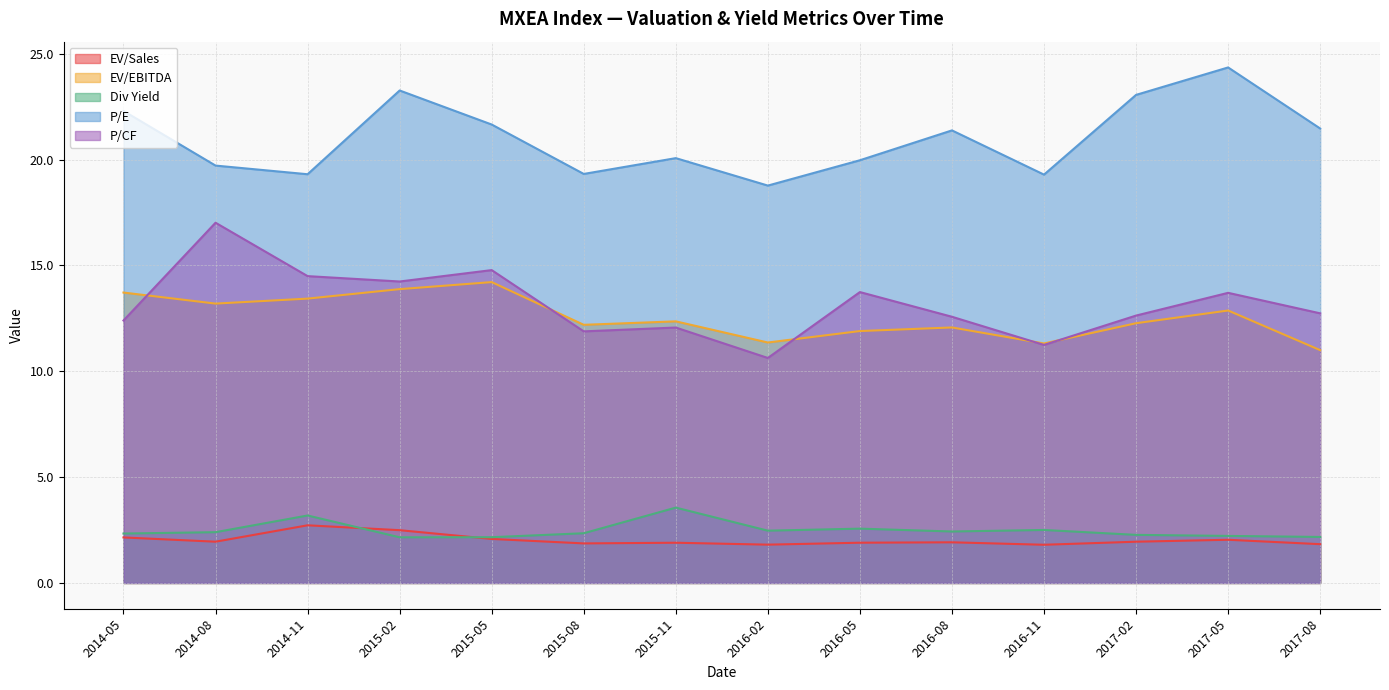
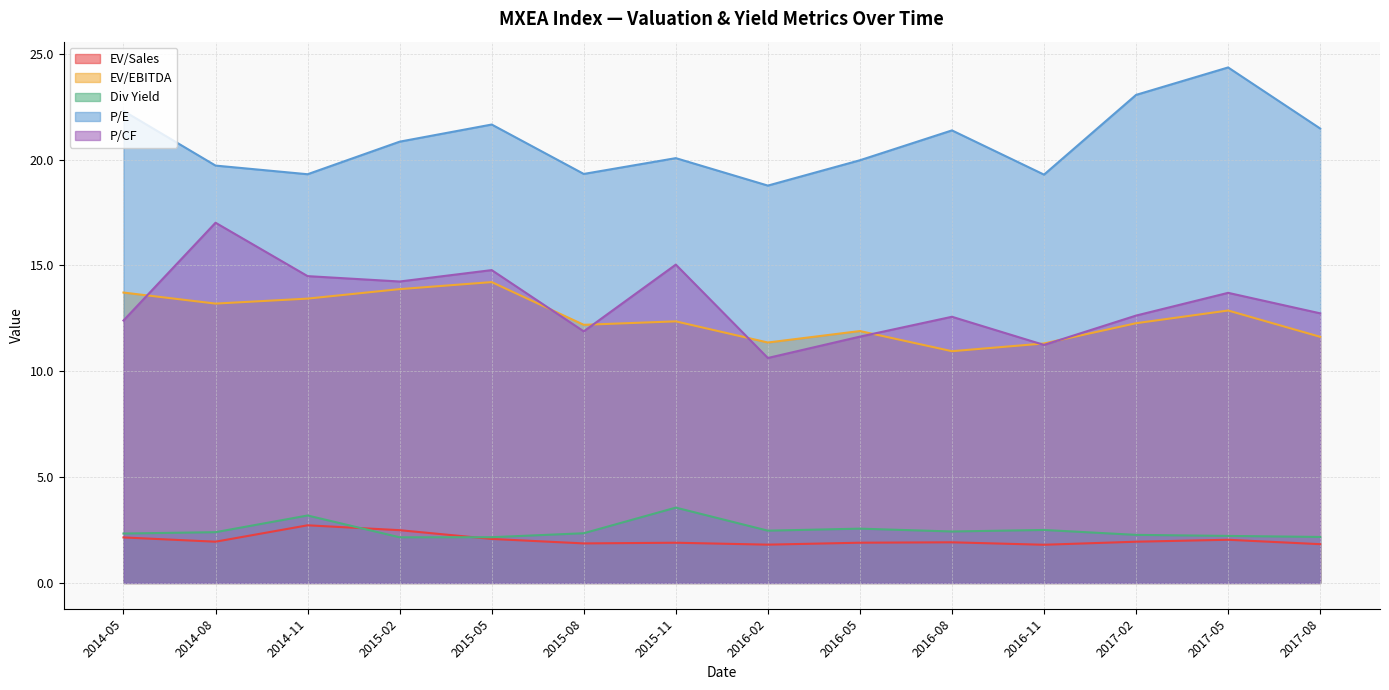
  {
    "EV/Sales": {
      "2014-05": 2.2,
      "2014-08": 1.9,
      "2014-11": 2.7,
      "2015-02": 2.5,
      "2015-08": 1.9,
      "2015-11": 1.9,
      "2016-02": 1.8,
      "2016-05": 1.9,
      "2016-08": 1.9,
      "2016-11": 1.8,
      "2017-02": 1.9,
      "2017-05": 2.0,
      "2017-08": 1.8
    },
    "EV/EBITDA": {
      "2014-05": 13.7,
      "2014-08": 13.2,
      "2014-11": 13.4,
      "2015-02": 13.9,
      "2015-05": 14.2,
      "2015-08": 12.2,
      "2015-11": 12.4,
      "2016-02": 11.4,
      "2016-05": 11.9,
-     "2016-08": 12.1,
+     "2016-08": 10.9,
      "2017-02": 12.3,
      "2017-05": 12.9,
-     "2017-08": 11.0
+     "2017-08": 11.6
    },
    "Div Yield": {
      "2014-05": 2.3,
      "2014-08": 2.4,
      "2014-11": 3.2,
      "2015-02": 2.2,
      "2015-08": 2.3,
      "2015-11": 3.6,
      "2016-02": 2.5,
      "2016-05": 2.6,
      "2016-08": 2.4,
      "2016-11": 2.5,
      "2017-02": 2.3,
      "2017-05": 2.2,
      "2017-08": 2.2
    },
    "P/E": {
      "2014-08": 19.7,
      "2014-11": 19.3,
-     "2015-02": 23.3,
+     "2015-02": 20.8,
      "2015-05": 21.7,
      "2015-08": 19.3,
      "2015-11": 20.1,
      "2016-02": 18.8,
      "2016-05": 20.0,
      "2016-08": 21.4,
      "2016-11": 19.3,
      "2017-02": 23.1,
      "2017-05": 24.4,
      "2017-08": 21.5
    },
    "P/CF": {
      "2014-05": 12.4,
      "2014-08": 17.0,
      "2014-11": 14.5,
      "2015-02": 14.2,
      "2015-05": 14.8,
      "2015-08": 11.9,
-     "2015-11": 12.1,
+     "2015-11": 15.0,
      "2016-02": 10.6,
-     "2016-05": 13.7,
+     "2016-05": 11.6,
      "2016-08": 12.6,
      "2017-02": 12.6,
      "2017-05": 13.7,
      "2017-08": 12.7
    }
  }
